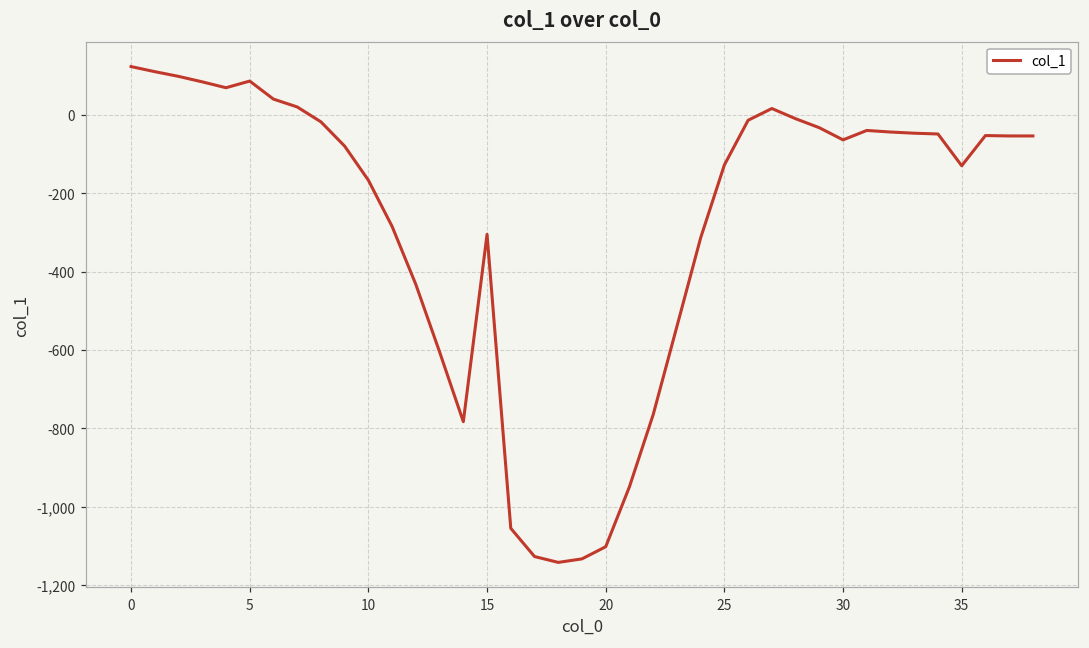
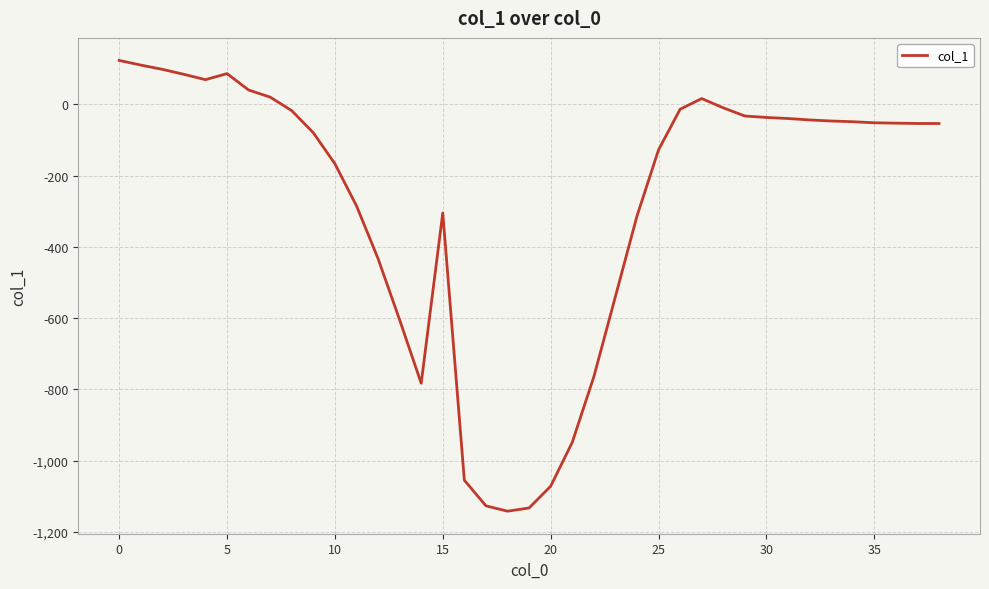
  {
    "0": "120",
    "5": "90",
    "10": "-170",
    "15": "-310",
-   "20": "-1,100",
+   "20": "-1,070",
    "25": "-130",
-   "30": "-60",
-   "35": "-130"
+   "30": "-40",
+   "35": "-50"
  }
